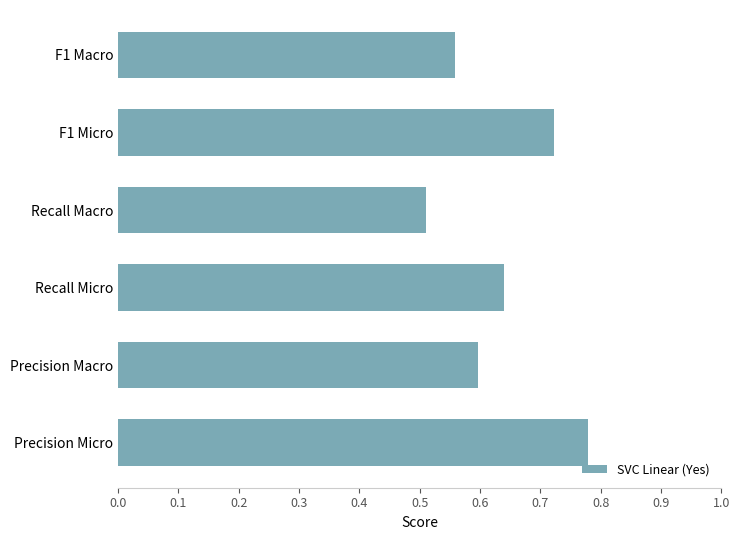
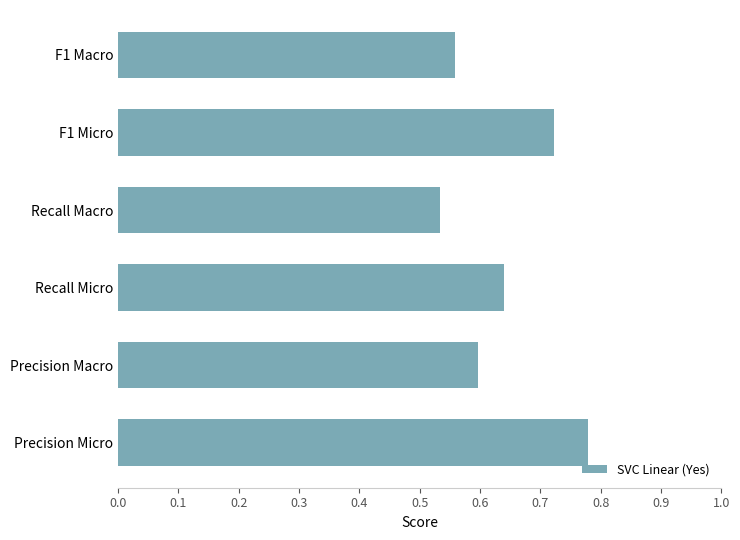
  {
    "F1 Macro": 0.56,
    "F1 Micro": 0.72,
-   "Recall Macro": 0.51,
+   "Recall Macro": 0.53,
    "Recall Micro": 0.64,
    "Precision Macro": 0.60,
    "Precision Micro": 0.78
  }
